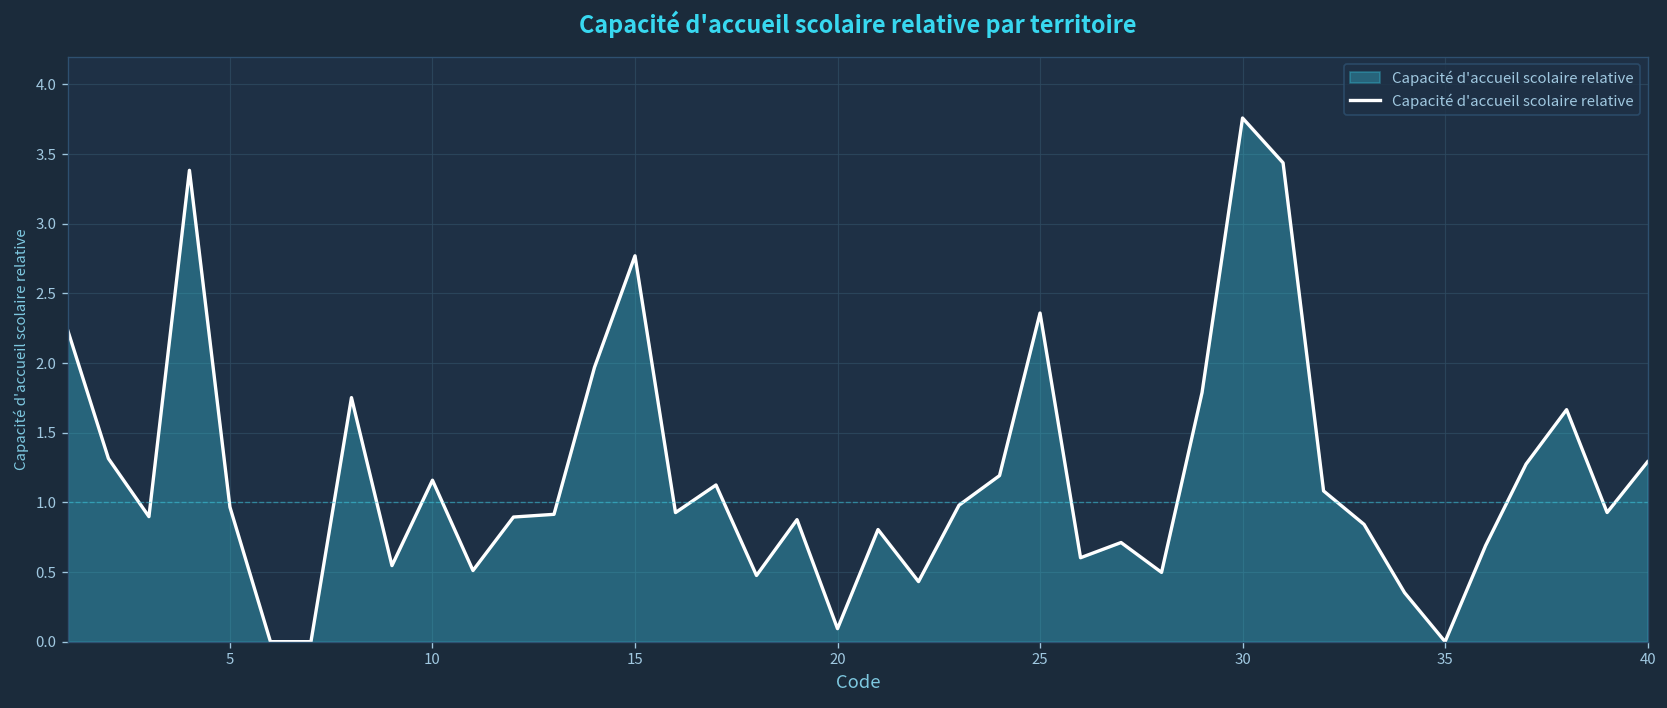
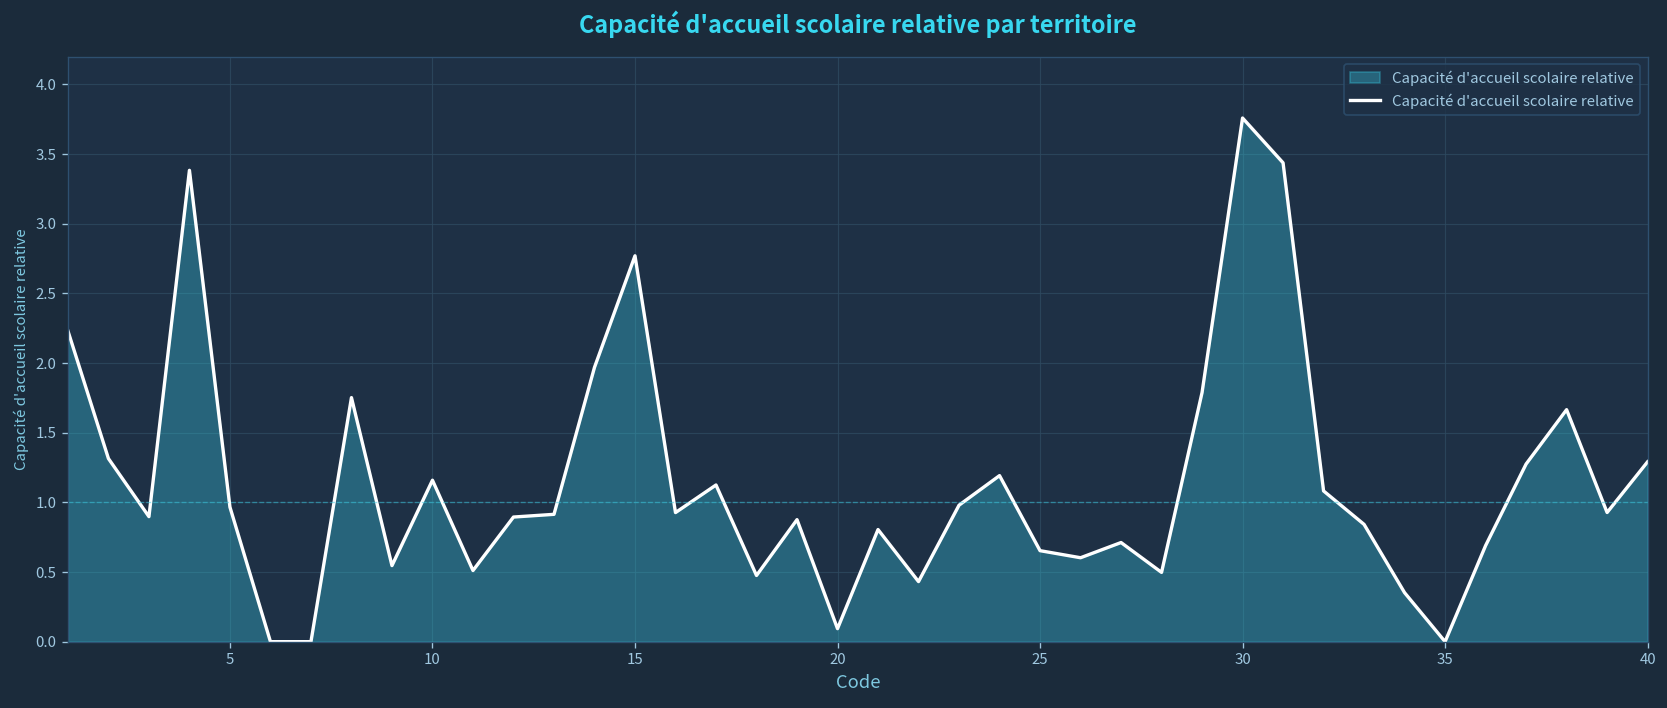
  {
    "5": 0.97,
    "10": 1.16,
    "15": 2.77,
    "20": 0.09,
-   "25": 2.36,
+   "25": 0.65,
    "30": 3.76,
    "35": 0.00,
    "40": 1.29
  }
